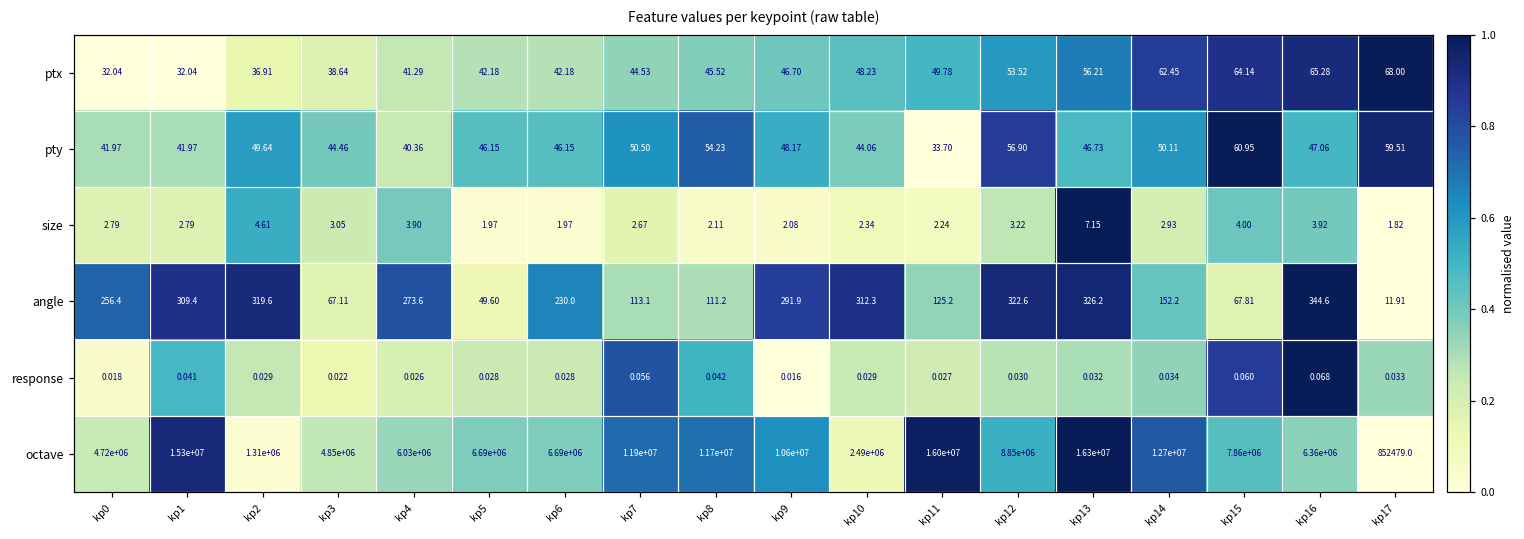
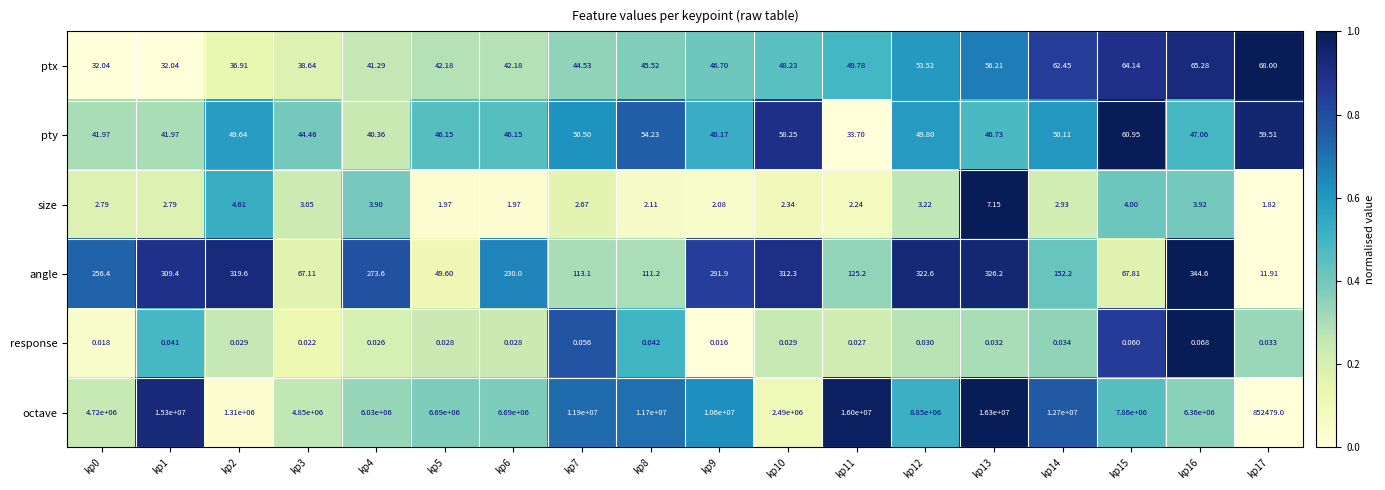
  {
    "ptx": {
      "kp0": "32.04",
      "kp1": "32.04",
      "kp2": "36.91",
      "kp3": "38.64",
      "kp4": "41.29",
      "kp5": "42.18",
      "kp6": "42.18",
      "kp7": "44.53",
      "kp8": "45.52",
      "kp9": "46.70",
      "kp10": "48.23",
      "kp11": "49.78",
      "kp12": "53.52",
      "kp13": "56.21",
      "kp14": "62.45",
      "kp15": "64.14",
      "kp16": "65.28",
      "kp17": "68.00"
    },
    "pty": {
      "kp0": "41.97",
      "kp1": "41.97",
      "kp2": "49.64",
      "kp3": "44.46",
      "kp4": "40.36",
      "kp5": "46.15",
      "kp6": "46.15",
      "kp7": "50.50",
      "kp8": "54.23",
      "kp9": "48.17",
-     "kp10": "44.06",
+     "kp10": "58.25",
      "kp11": "33.70",
-     "kp12": "56.90",
+     "kp12": "49.80",
      "kp13": "46.73",
      "kp14": "50.11",
      "kp15": "60.95",
      "kp16": "47.06",
      "kp17": "59.51"
    },
    "size": {
      "kp0": "2.79",
      "kp1": "2.79",
      "kp2": "4.61",
      "kp3": "3.05",
      "kp4": "3.90",
      "kp5": "1.97",
      "kp6": "1.97",
      "kp7": "2.67",
      "kp8": "2.11",
      "kp9": "2.08",
      "kp10": "2.34",
      "kp11": "2.24",
      "kp12": "3.22",
      "kp13": "7.15",
      "kp14": "2.93",
      "kp15": "4.00",
      "kp16": "3.92",
      "kp17": "1.82"
    },
    "angle": {
      "kp0": "256.4",
      "kp1": "309.4",
      "kp2": "319.6",
      "kp3": "67.11",
      "kp4": "273.6",
      "kp5": "49.60",
      "kp6": "230.0",
      "kp7": "113.1",
      "kp8": "111.2",
      "kp9": "291.9",
      "kp10": "312.3",
      "kp11": "125.2",
      "kp12": "322.6",
      "kp13": "326.2",
      "kp14": "152.2",
      "kp15": "67.81",
      "kp16": "344.6",
      "kp17": "11.91"
    },
    "response": {
      "kp0": "0.018",
      "kp1": "0.041",
      "kp2": "0.029",
      "kp3": "0.022",
      "kp4": "0.026",
      "kp5": "0.028",
      "kp6": "0.028",
      "kp7": "0.056",
      "kp8": "0.042",
      "kp9": "0.016",
      "kp10": "0.029",
      "kp11": "0.027",
      "kp12": "0.030",
      "kp13": "0.032",
      "kp14": "0.034",
      "kp15": "0.060",
      "kp16": "0.068",
      "kp17": "0.033"
    },
    "octave": {
      "kp0": "4.72e+06",
      "kp1": "1.53e+07",
      "kp2": "1.31e+06",
      "kp3": "4.85e+06",
      "kp4": "6.03e+06",
      "kp5": "6.69e+06",
      "kp6": "6.69e+06",
      "kp7": "1.19e+07",
      "kp8": "1.17e+07",
      "kp9": "1.06e+07",
      "kp10": "2.49e+06",
      "kp11": "1.60e+07",
      "kp12": "8.85e+06",
      "kp13": "1.63e+07",
      "kp14": "1.27e+07",
      "kp15": "7.86e+06",
      "kp16": "6.36e+06",
      "kp17": "852479.0"
    }
  }
